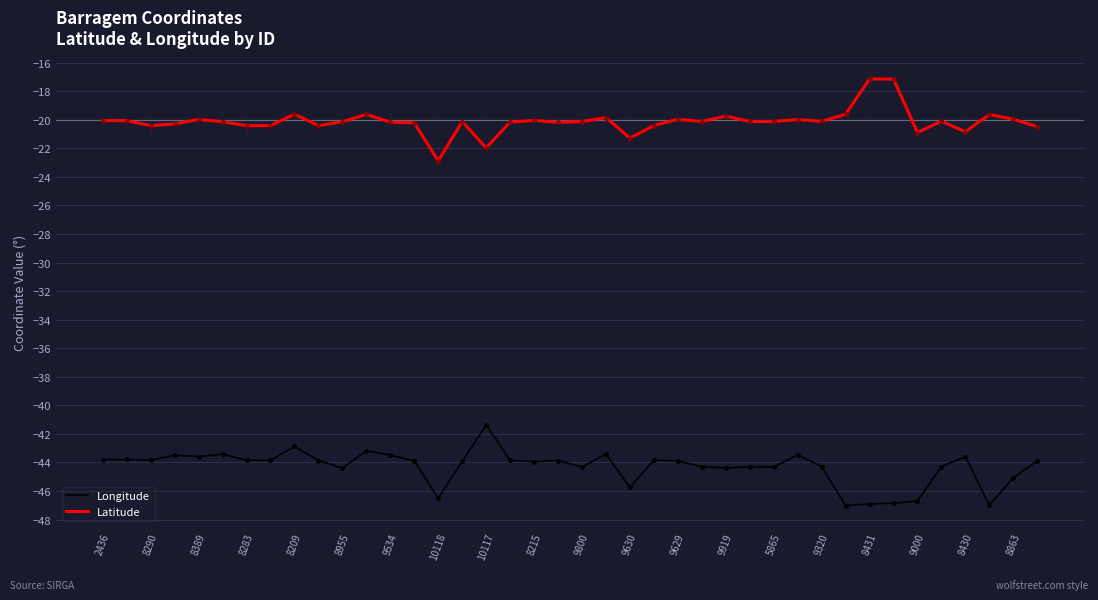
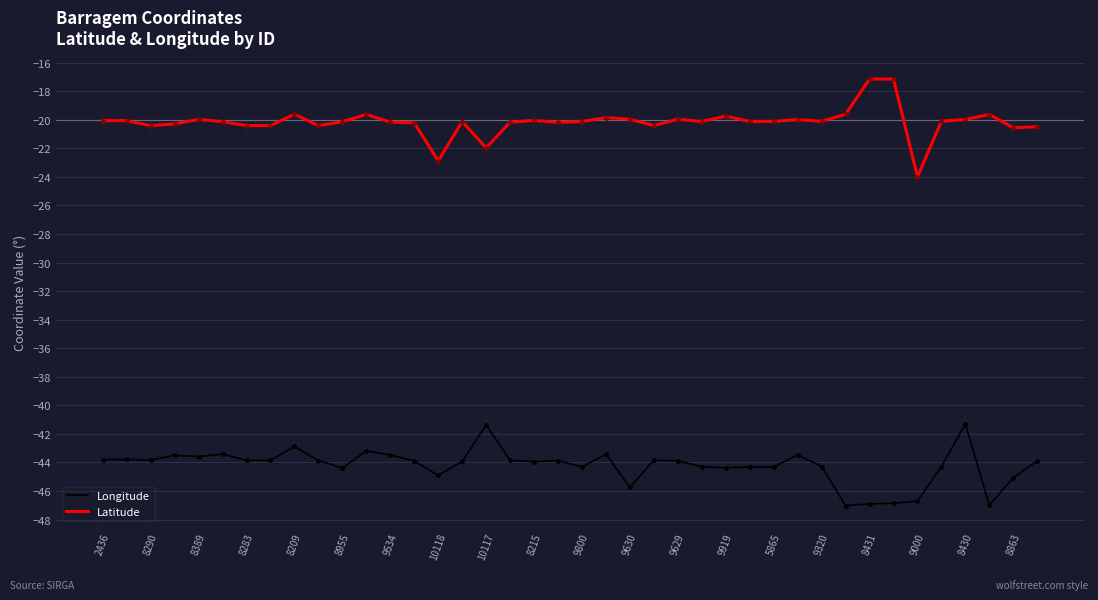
  {
    "Longitude": {
      "2436": -43.8,
      "8290": -43.8,
      "8389": -43.6,
      "8283": -43.9,
      "8209": -42.9,
      "8955": -44.4,
      "9534": -43.5,
-     "10118": -46.5,
+     "10118": -44.9,
      "10117": -41.4,
      "8215": -44.0,
      "9800": -44.3,
      "9630": -45.7,
      "9629": -43.9,
      "9919": -44.4,
      "5865": -44.3,
      "9320": -44.3,
      "8431": -46.9,
      "9000": -46.7,
-     "8430": -43.6,
+     "8430": -41.3,
      "8863": -45.1
    },
    "Latitude": {
      "2436": -20.1,
      "8290": -20.4,
      "8389": -20.0,
      "8283": -20.4,
      "8209": -19.6,
      "8955": -20.1,
      "9534": -20.2,
      "10118": -22.9,
      "10117": -22.0,
      "8215": -20.0,
      "9800": -20.1,
-     "9630": -21.3,
+     "9630": -20.0,
      "9629": -20.0,
      "9919": -19.7,
      "5865": -20.1,
      "9320": -20.1,
      "8431": -17.1,
-     "9000": -20.9,
-     "8430": -20.8,
-     "8863": -20.0
+     "9000": -24.0,
+     "8430": -20.0,
+     "8863": -20.6
    }
  }
